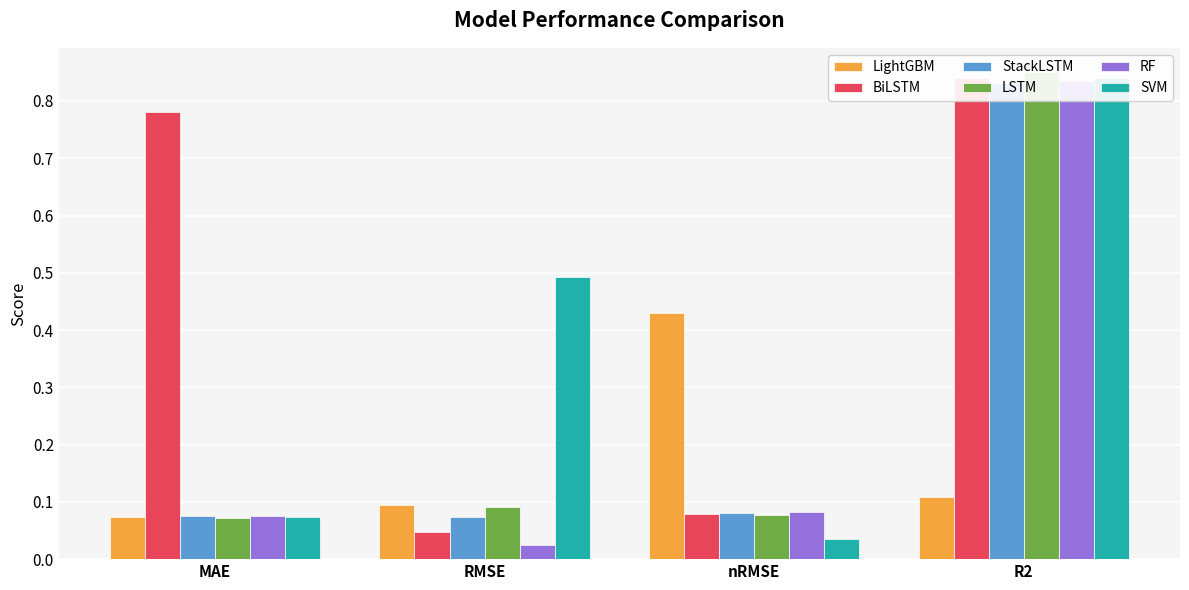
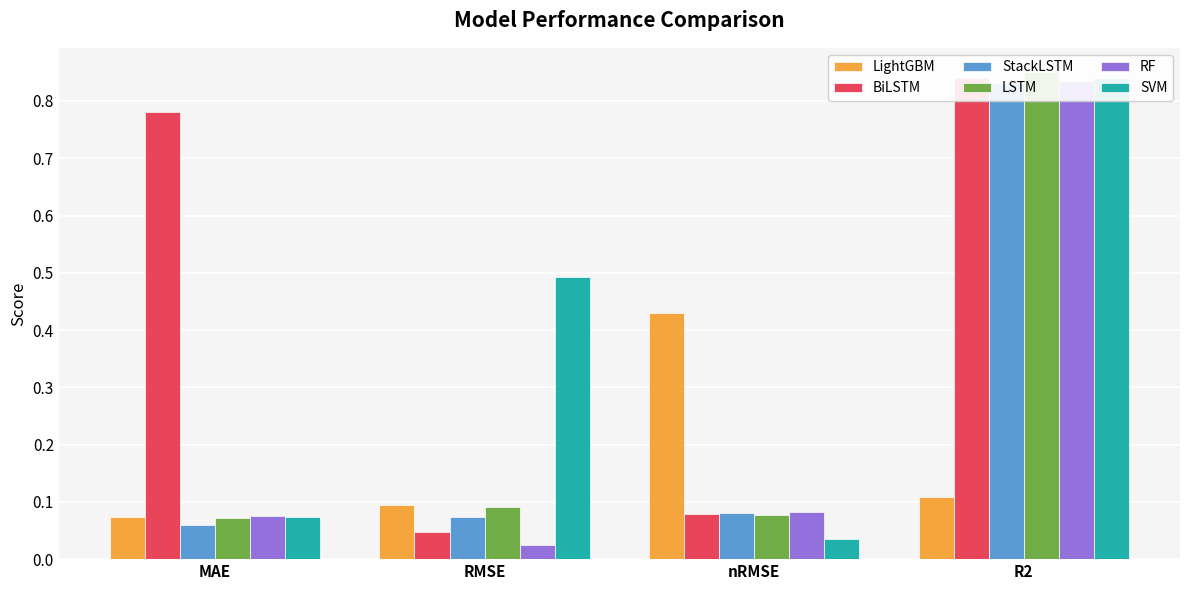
  {
    "LightGBM": {
      "MAE": 0.07,
      "RMSE": 0.09,
      "nRMSE": 0.43,
      "R2": 0.11
    },
    "BiLSTM": {
      "MAE": 0.78,
      "RMSE": 0.05,
      "nRMSE": 0.08
    },
    "StackLSTM": {
-     "MAE": 0.07,
+     "MAE": 0.06,
      "RMSE": 0.07,
      "nRMSE": 0.08
    },
    "LSTM": {
      "MAE": 0.07,
      "RMSE": 0.09,
      "nRMSE": 0.08
    },
    "RF": {
      "MAE": 0.08,
      "RMSE": 0.02,
      "nRMSE": 0.08
    },
    "SVM": {
      "MAE": 0.07,
      "RMSE": 0.49,
      "nRMSE": 0.04
    }
  }
